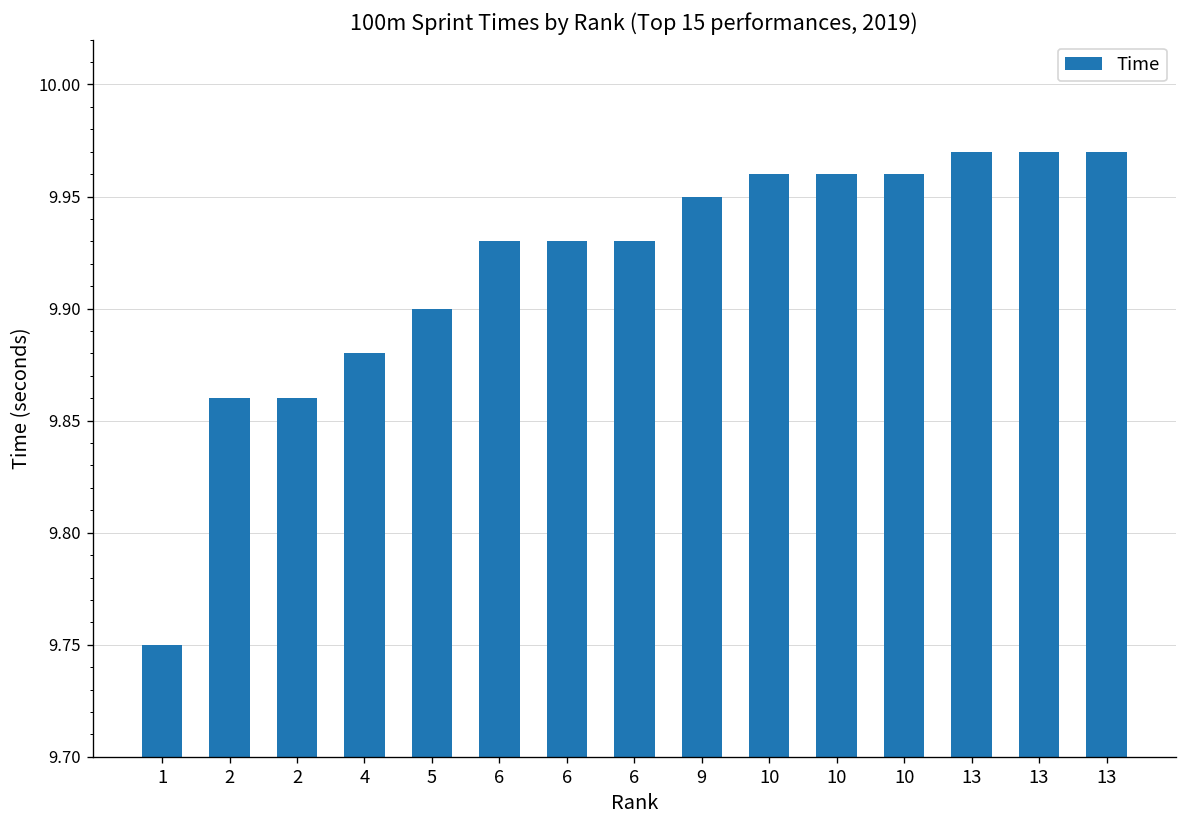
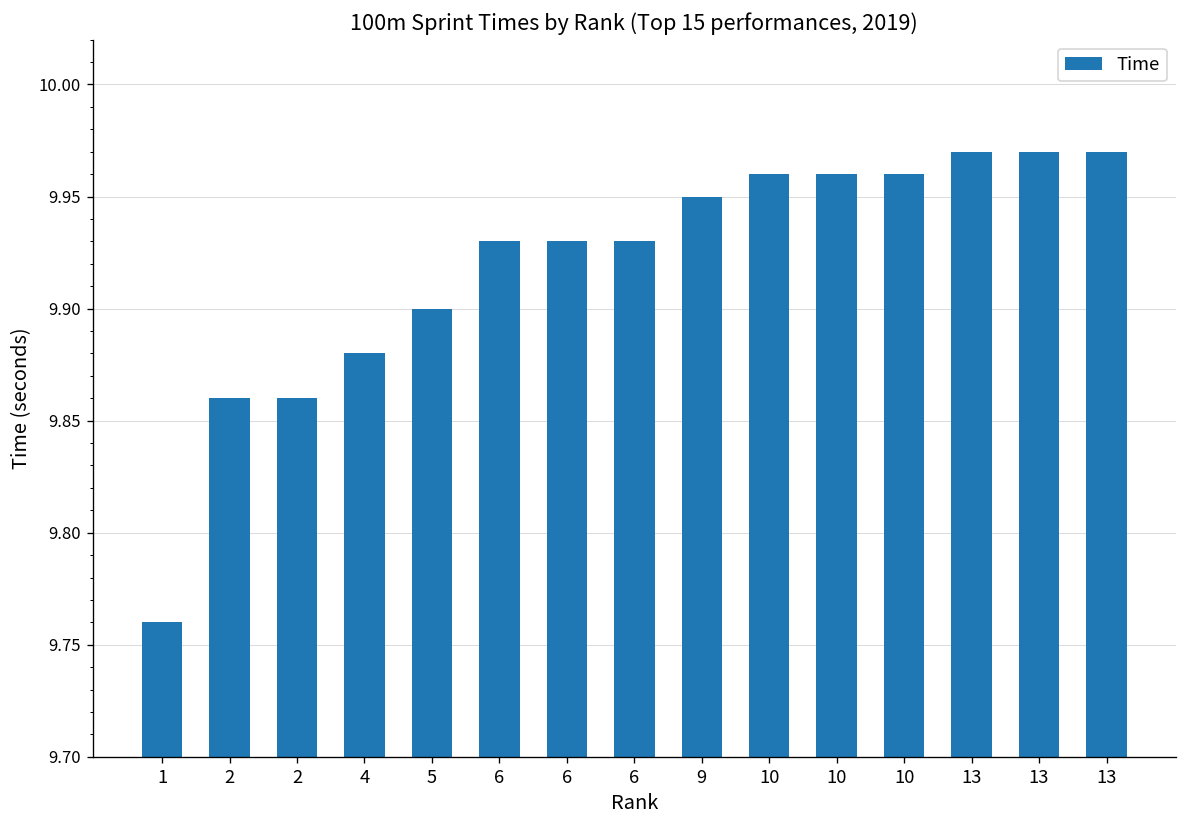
  {
-   "1": 9.75,
+   "1": 9.76,
    "4": 9.88,
    "5": 9.90,
    "9": 9.95
  }
